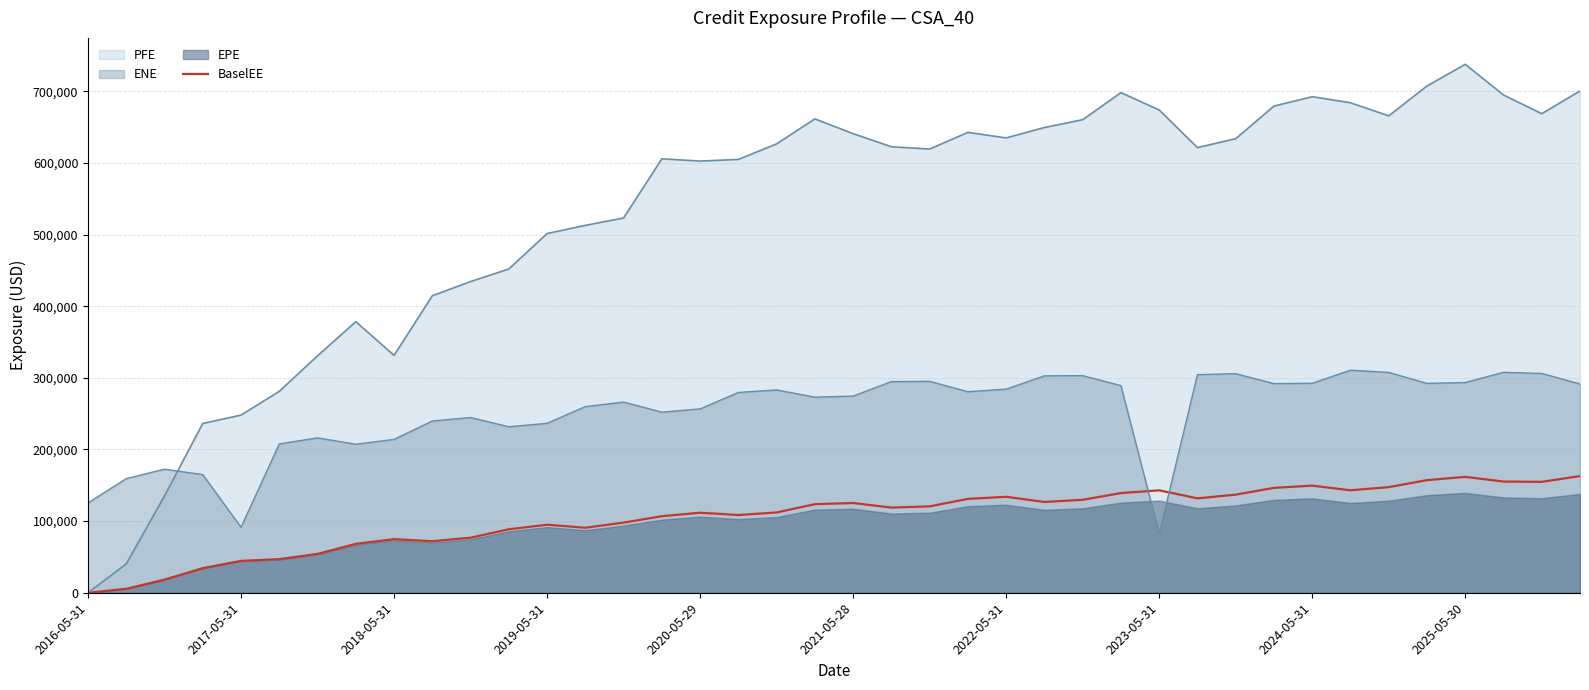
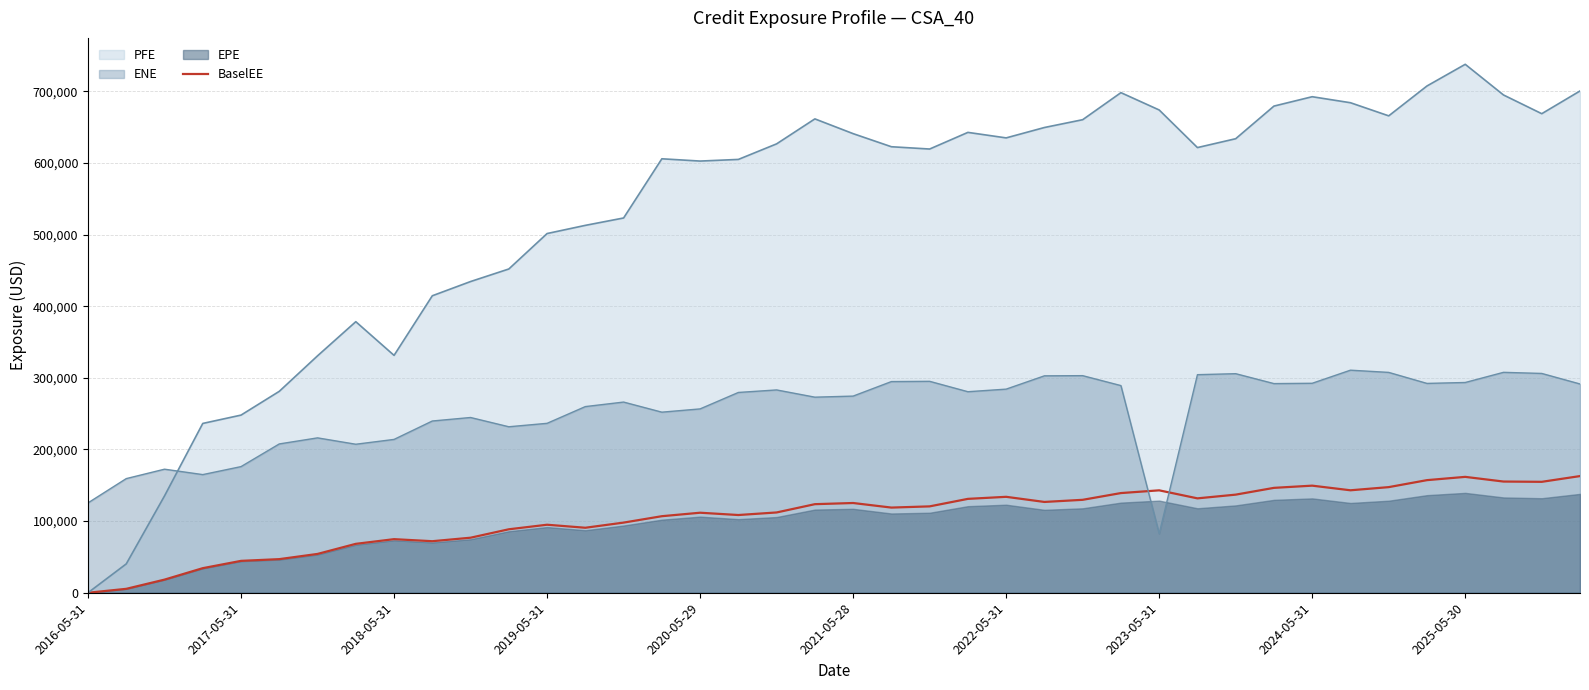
  {
    "PFE": {
      "2017-05-31": "250,000",
      "2018-05-31": "330,000",
      "2019-05-31": "500,000",
      "2020-05-29": "600,000",
      "2021-05-28": "640,000",
      "2022-05-31": "640,000",
      "2023-05-31": "670,000",
      "2024-05-31": "690,000",
      "2025-05-30": "740,000"
    },
    "BaselEE": {
      "2020-05-29": "110,000",
      "2021-05-28": "130,000",
      "2022-05-31": "130,000",
      "2023-05-31": "140,000",
      "2024-05-31": "150,000",
      "2025-05-30": "160,000"
    },
    "ENE": {
      "2016-05-31": "130,000",
-     "2017-05-31": "90,000",
+     "2017-05-31": "180,000",
      "2018-05-31": "210,000",
      "2019-05-31": "240,000",
      "2020-05-29": "260,000",
      "2021-05-28": "270,000",
      "2022-05-31": "280,000",
      "2023-05-31": "80,000",
      "2024-05-31": "290,000",
      "2025-05-30": "290,000"
    },
    "EPE": {
      "2020-05-29": "110,000",
      "2021-05-28": "120,000",
      "2022-05-31": "120,000",
      "2023-05-31": "130,000",
      "2024-05-31": "130,000",
      "2025-05-30": "140,000"
    }
  }
